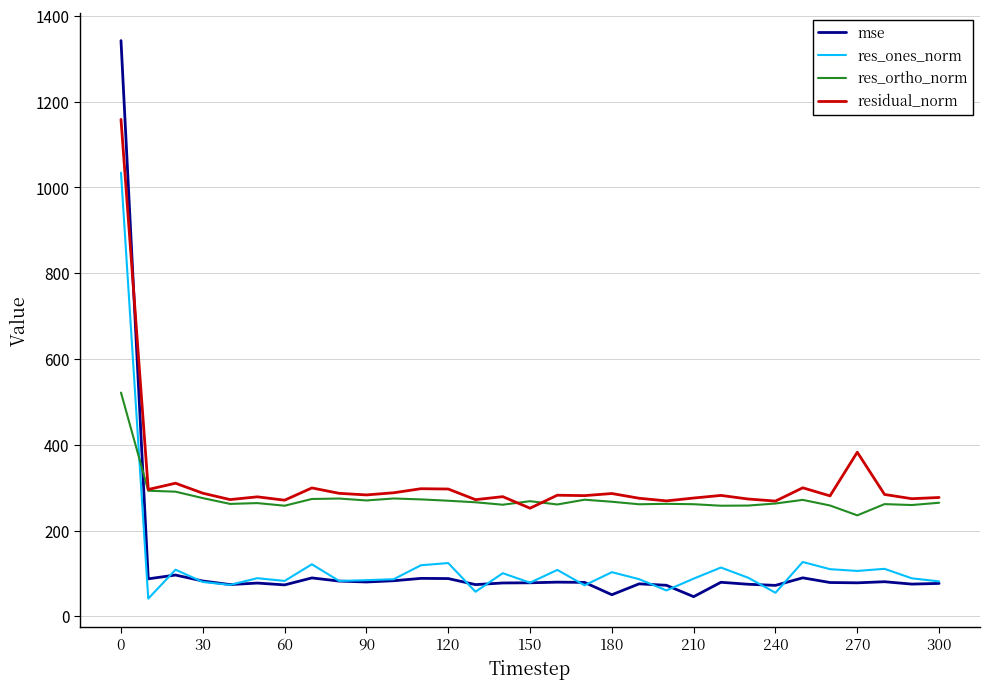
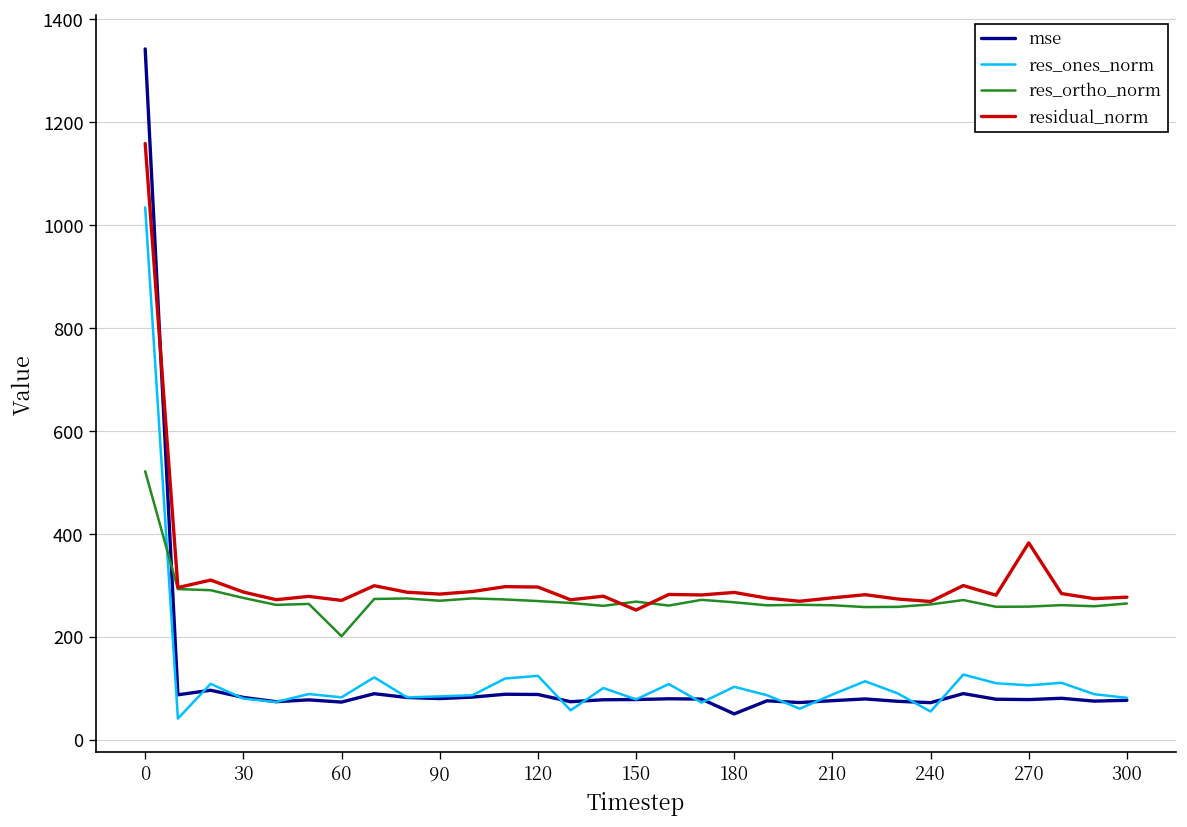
  {
    "mse": {
      "0": 1340,
      "60": 70,
      "120": 90,
      "180": 50,
-     "210": 50,
+     "210": 80,
      "240": 70,
      "270": 80
    },
    "res_ones_norm": {
      "0": 1030,
      "60": 80,
      "120": 120,
      "180": 100,
      "210": 90,
      "240": 60,
      "270": 110
    },
    "res_ortho_norm": {
      "0": 520,
      "30": 280,
-     "60": 260,
+     "60": 200,
      "90": 270,
      "120": 270,
      "150": 270,
      "180": 270,
      "210": 260,
-     "270": 240,
+     "270": 260,
      "300": 260
    },
    "residual_norm": {
      "0": 1160,
      "30": 290,
      "60": 270,
      "90": 280,
      "120": 300,
      "150": 250,
      "180": 290,
      "210": 280,
      "270": 380,
      "300": 280
    }
  }
